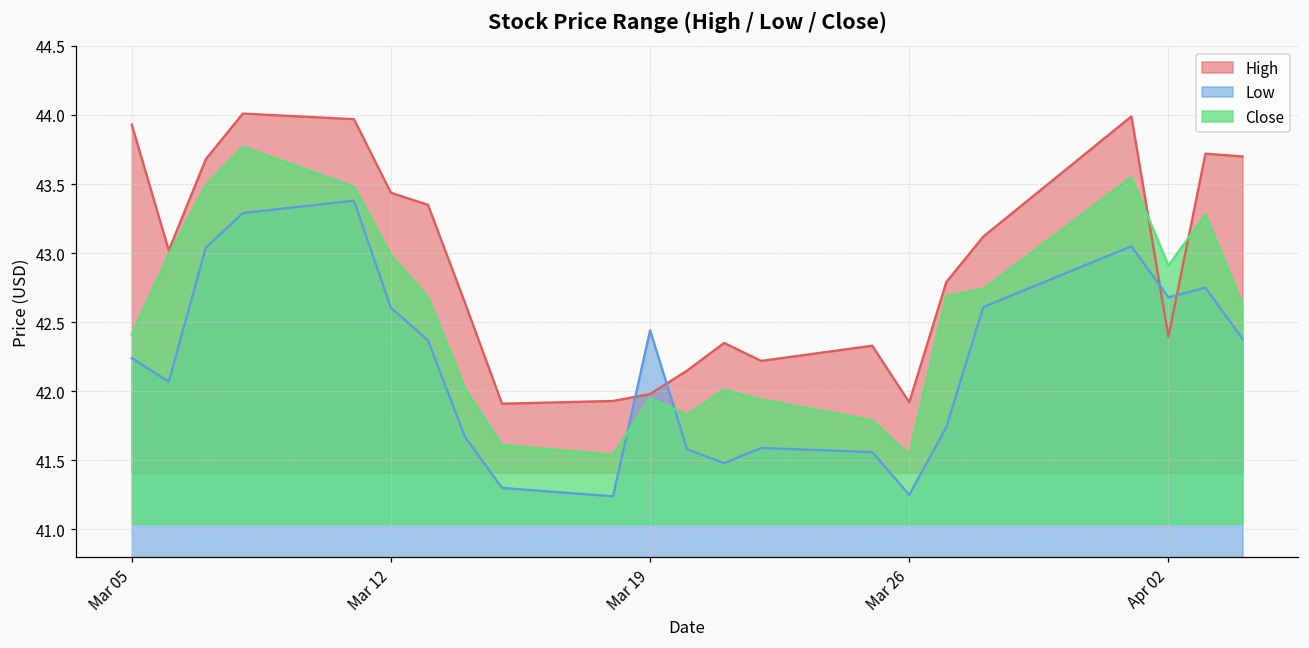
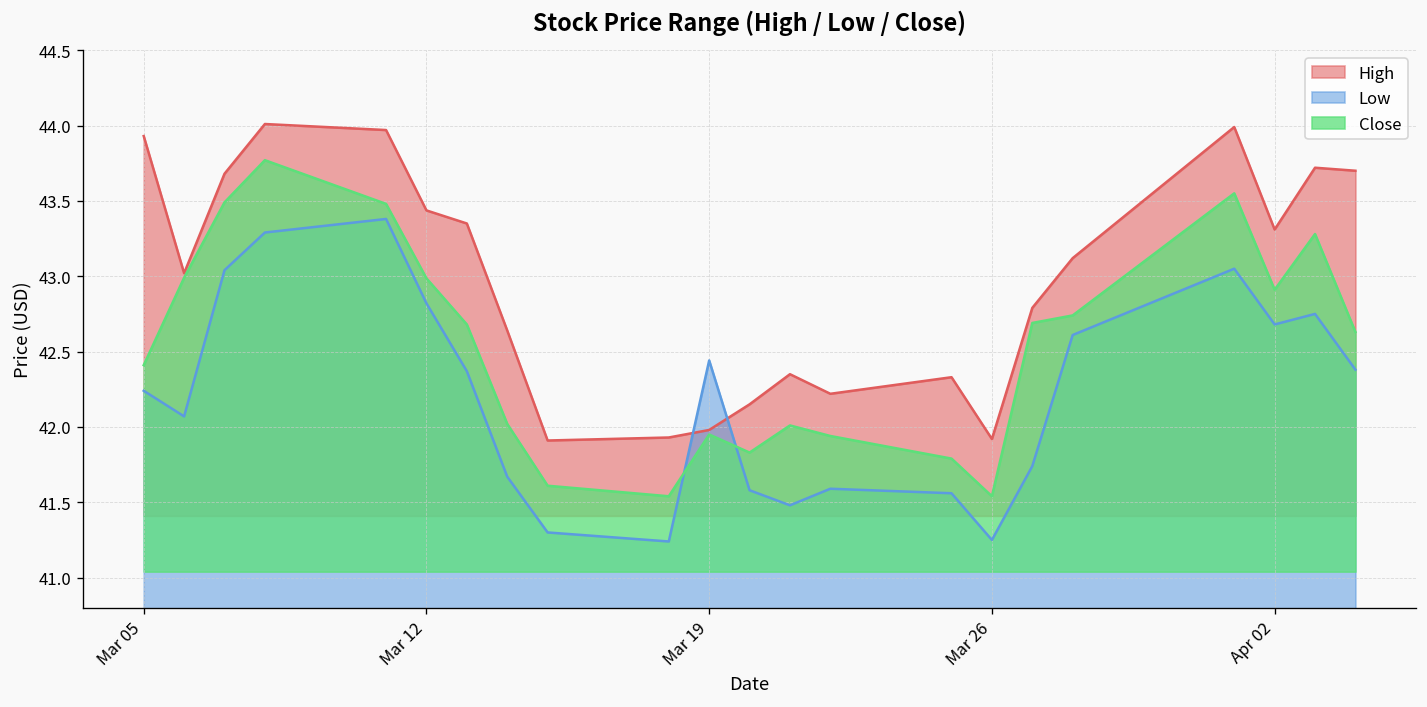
  {
    "High": {
      "Mar 05": 43.93,
      "Mar 12": 43.44,
      "Mar 19": 41.98,
      "Mar 26": 41.92,
-     "Apr 02": 42.40
+     "Apr 02": 43.31
    },
    "Low": {
      "Mar 05": 42.24,
-     "Mar 12": 42.60,
+     "Mar 12": 42.82,
      "Mar 19": 42.44,
      "Mar 26": 41.25,
      "Apr 02": 42.68
    },
    "Close": {
      "Mar 05": 42.41,
      "Mar 12": 42.99,
      "Mar 19": 41.95,
      "Mar 26": 41.54,
      "Apr 02": 42.91
    }
  }
